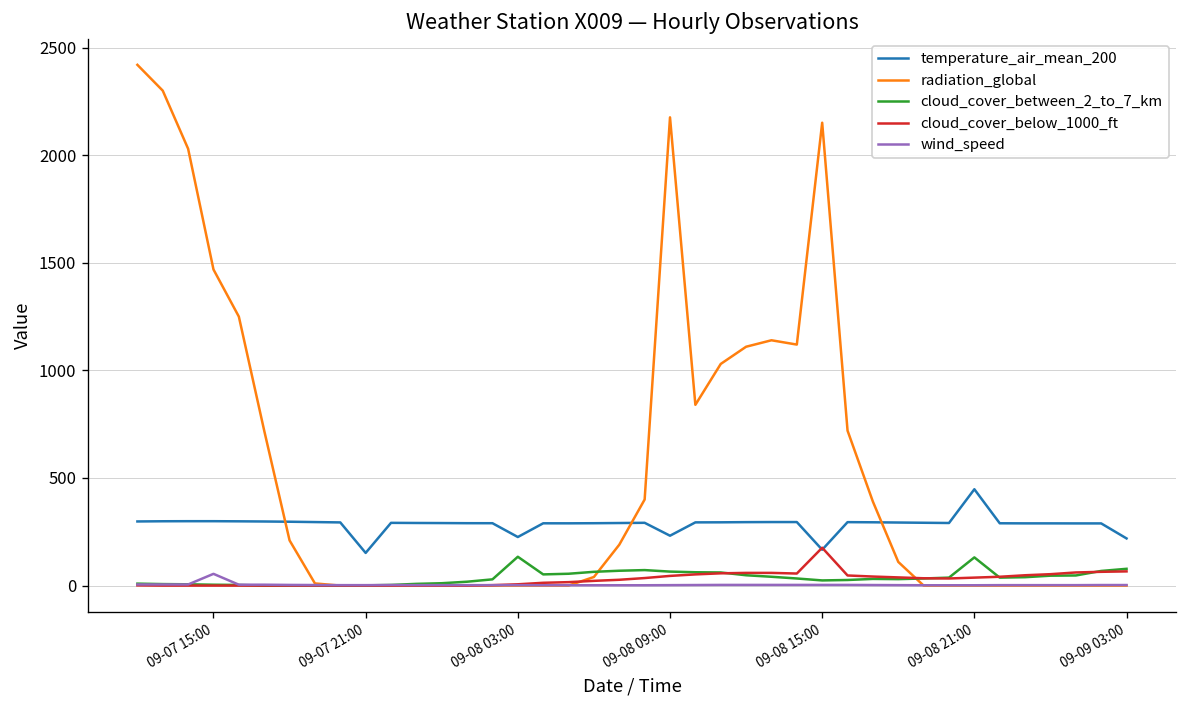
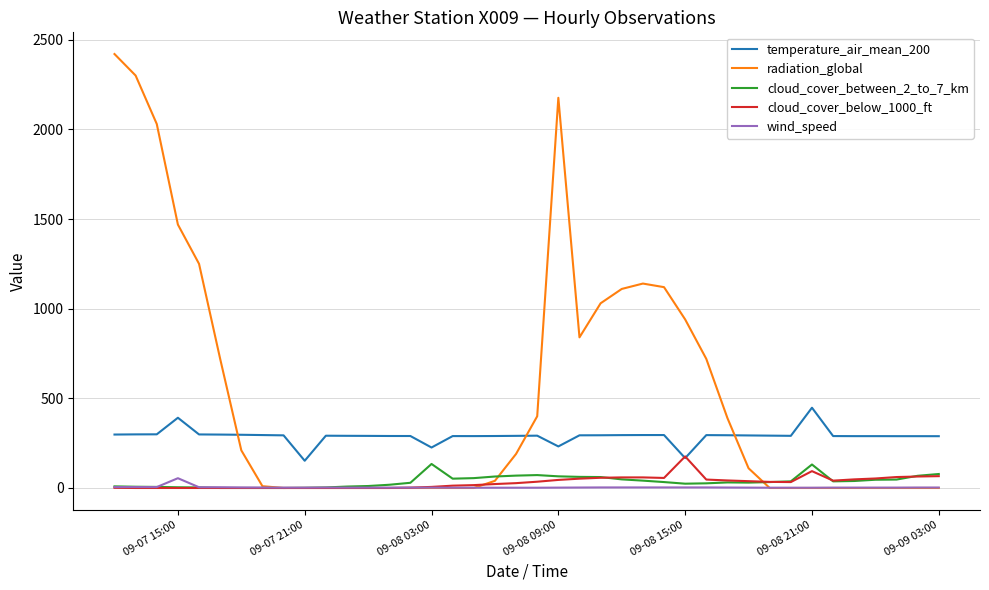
  {
    "temperature_air_mean_200": {
-     "09-07 15:00": 300,
+     "09-07 15:00": 390,
      "09-07 21:00": 150,
      "09-08 03:00": 230,
      "09-08 09:00": 230,
      "09-08 21:00": 450,
-     "09-09 03:00": 220
+     "09-09 03:00": 290
    },
    "radiation_global": {
      "09-07 15:00": 1470,
      "09-08 09:00": 2180,
-     "09-08 15:00": 2150
+     "09-08 15:00": 940
    },
    "cloud_cover_between_2_to_7_km": {
      "09-08 03:00": 130,
      "09-08 09:00": 70,
      "09-08 15:00": 20,
      "09-08 21:00": 130
    },
    "cloud_cover_below_1000_ft": {
      "09-08 09:00": 50,
-     "09-08 21:00": 40
+     "09-08 21:00": 90
    },
    "wind_speed": {
      "09-07 15:00": 50,
      "09-08 09:00": 0,
      "09-08 15:00": 0
    }
  }
